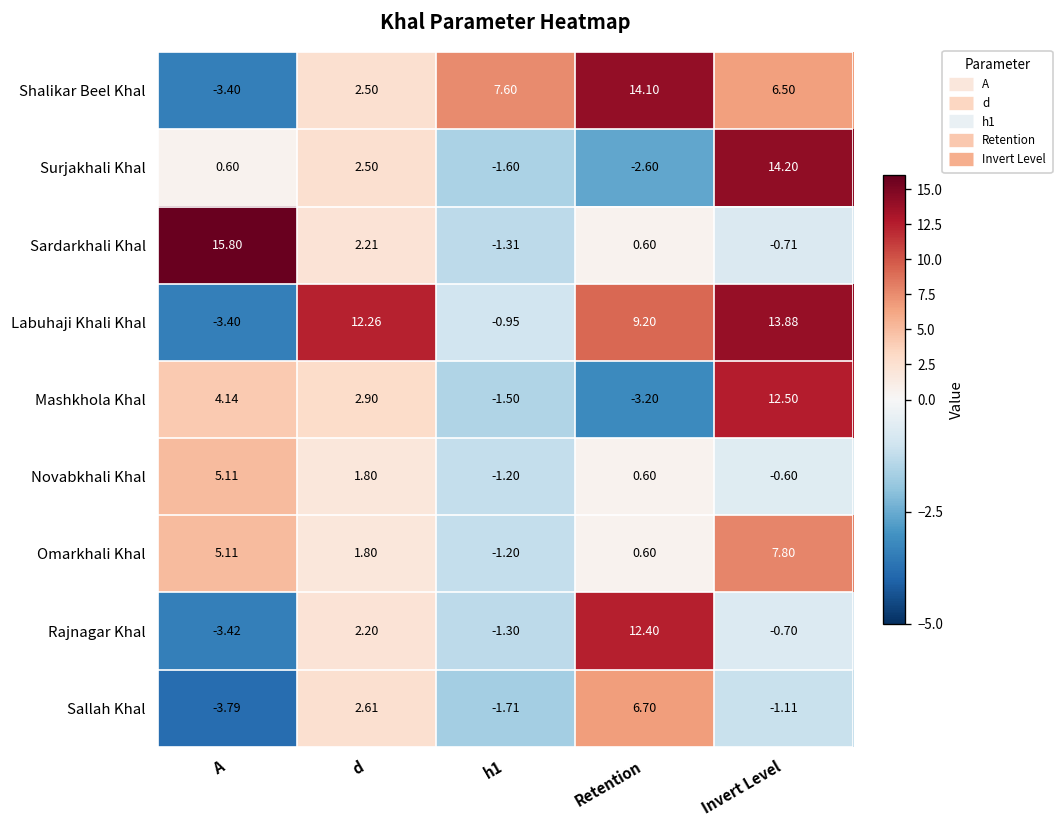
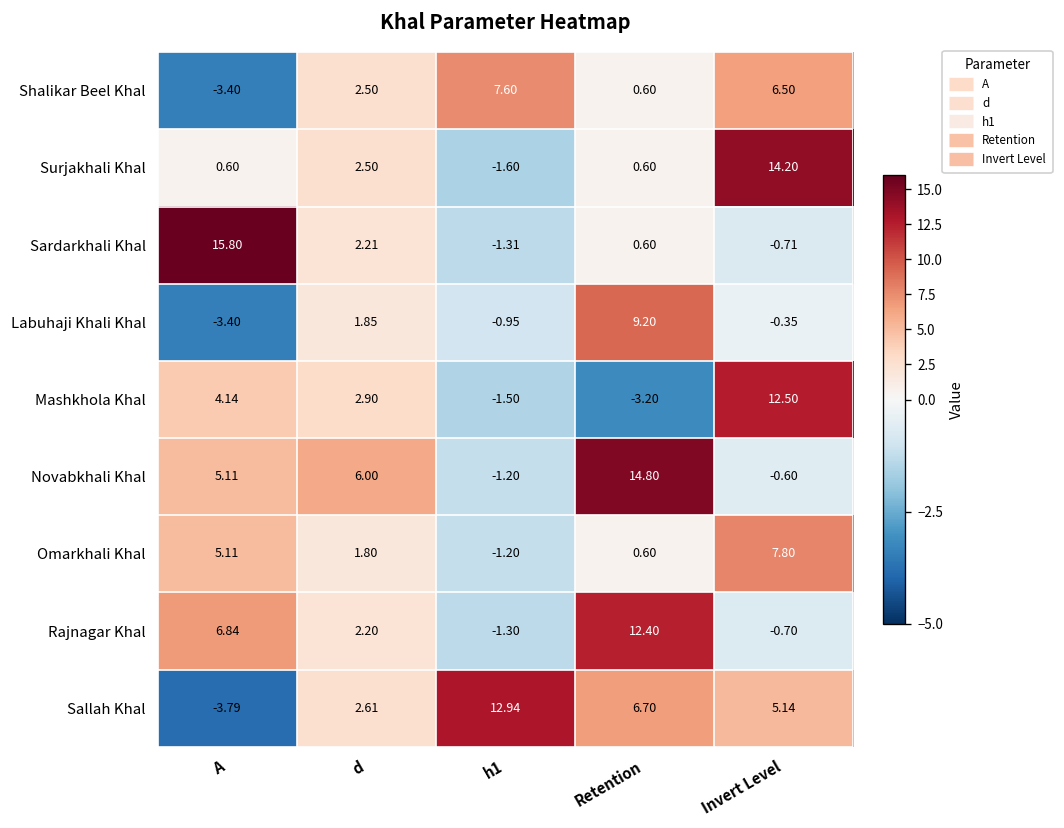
  {
    "Shalikar Beel Khal": {
      "A": -3.40,
      "d": 2.50,
      "h1": 7.60,
-     "Retention": 14.10,
+     "Retention": 0.60,
      "Invert Level": 6.50
    },
    "Surjakhali Khal": {
      "A": 0.60,
      "d": 2.50,
      "h1": -1.60,
-     "Retention": -2.60,
+     "Retention": 0.60,
      "Invert Level": 14.20
    },
    "Sardarkhali Khal": {
      "A": 15.80,
      "d": 2.21,
      "h1": -1.31,
      "Retention": 0.60,
      "Invert Level": -0.71
    },
    "Labuhaji Khali Khal": {
      "A": -3.40,
-     "d": 12.26,
+     "d": 1.85,
      "h1": -0.95,
      "Retention": 9.20,
-     "Invert Level": 13.88
+     "Invert Level": -0.35
    },
    "Mashkhola Khal": {
      "A": 4.14,
      "d": 2.90,
      "h1": -1.50,
      "Retention": -3.20,
      "Invert Level": 12.50
    },
    "Novabkhali Khal": {
      "A": 5.11,
-     "d": 1.80,
+     "d": 6.00,
      "h1": -1.20,
-     "Retention": 0.60,
+     "Retention": 14.80,
      "Invert Level": -0.60
    },
    "Omarkhali Khal": {
      "A": 5.11,
      "d": 1.80,
      "h1": -1.20,
      "Retention": 0.60,
      "Invert Level": 7.80
    },
    "Rajnagar Khal": {
-     "A": -3.42,
+     "A": 6.84,
      "d": 2.20,
      "h1": -1.30,
      "Retention": 12.40,
      "Invert Level": -0.70
    },
    "Sallah Khal": {
      "A": -3.79,
      "d": 2.61,
-     "h1": -1.71,
+     "h1": 12.94,
      "Retention": 6.70,
-     "Invert Level": -1.11
+     "Invert Level": 5.14
    }
  }
